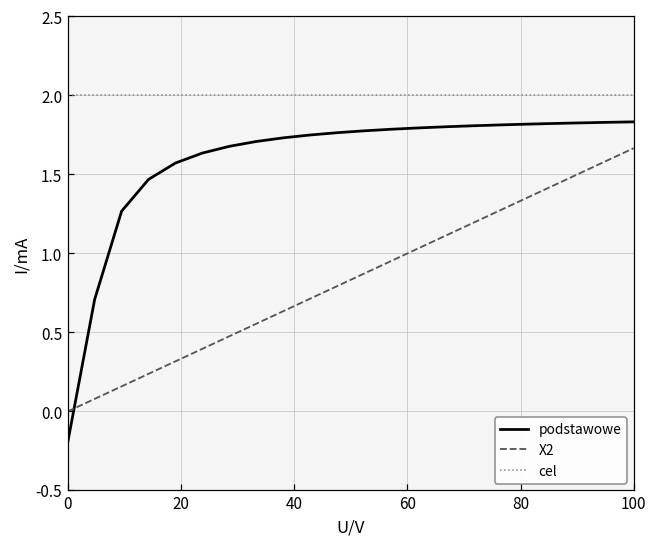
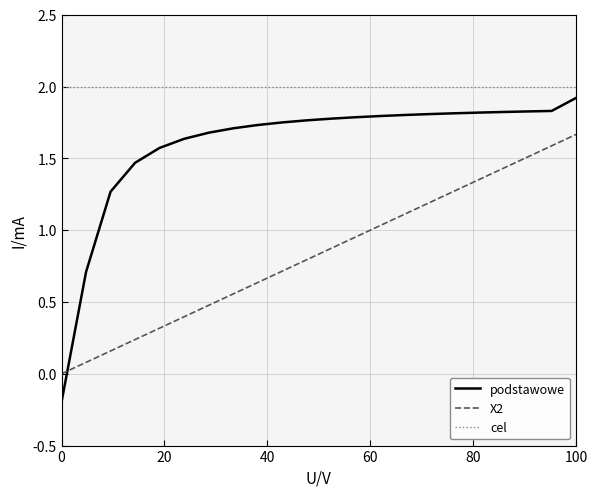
  {
    "podstawowe": {
      "0": -0.20,
-     "100": 1.83
+     "100": 1.92
    },
    "X2": {
      "0": 0.00,
      "100": 1.67
    },
    "cel": {
      "0": 2.00,
      "100": 2.00
    }
  }
